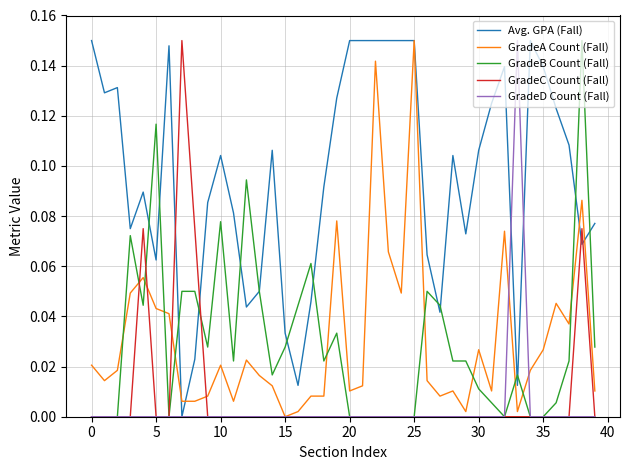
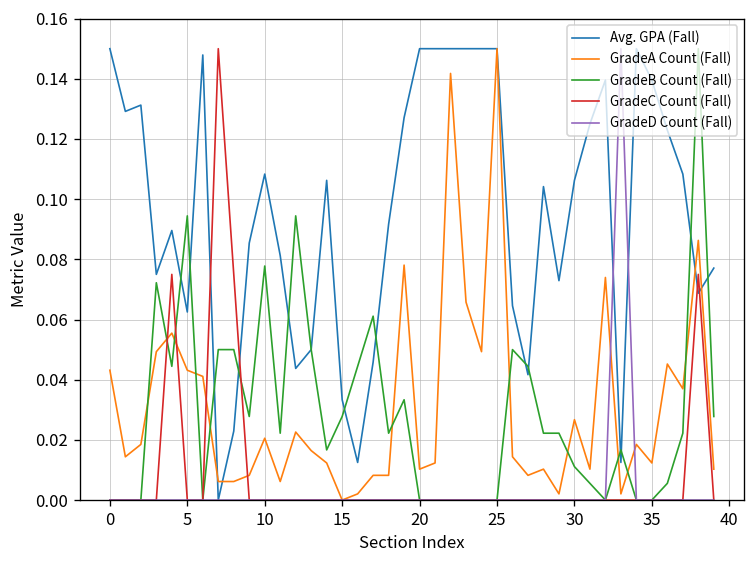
  {
    "Avg. GPA (Fall)": {
      "0": 0.150,
      "5": 0.063,
-     "10": 0.104,
+     "10": 0.108,
      "15": 0.033,
      "20": 0.150,
      "30": 0.106
    },
    "GradeA Count (Fall)": {
-     "0": 0.021,
+     "0": 0.043,
      "5": 0.043,
      "10": 0.021,
      "20": 0.010,
      "30": 0.027,
-     "35": 0.027
+     "35": 0.012
    },
    "GradeB Count (Fall)": {
-     "5": 0.117,
+     "5": 0.094,
      "10": 0.078,
      "15": 0.028,
      "30": 0.011
    }
  }
